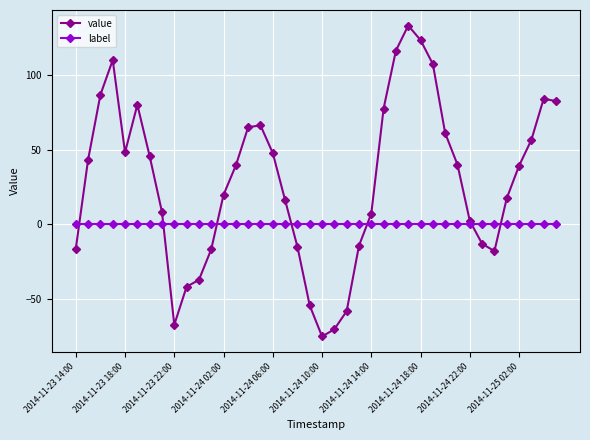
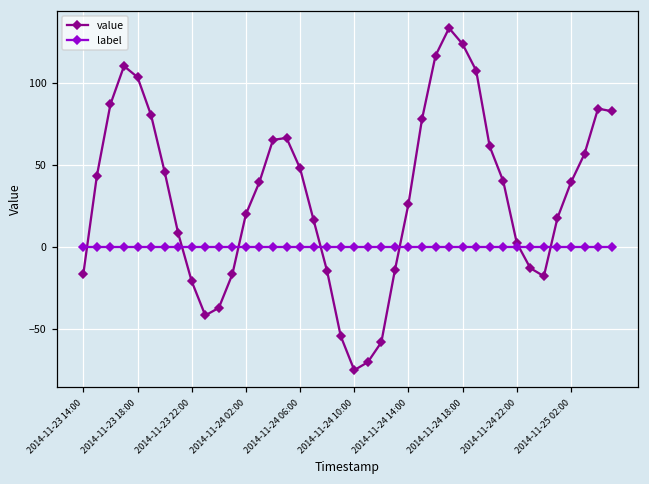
  {
    "value": {
      "2014-11-23 14:00": -16,
-     "2014-11-23 18:00": 48,
-     "2014-11-23 22:00": -67,
+     "2014-11-23 18:00": 103,
+     "2014-11-23 22:00": -21,
      "2014-11-24 02:00": 20,
      "2014-11-24 06:00": 48,
      "2014-11-24 10:00": -75,
-     "2014-11-24 14:00": 7,
+     "2014-11-24 14:00": 26,
      "2014-11-24 18:00": 124,
      "2014-11-24 22:00": 2,
      "2014-11-25 02:00": 39
    },
    "label": {
      "2014-11-23 14:00": 0,
      "2014-11-23 18:00": 0,
      "2014-11-23 22:00": 0,
      "2014-11-24 02:00": 0,
      "2014-11-24 06:00": 0,
      "2014-11-24 10:00": 0,
      "2014-11-24 14:00": 0,
      "2014-11-24 18:00": 0,
      "2014-11-24 22:00": 0,
      "2014-11-25 02:00": 0
    }
  }
